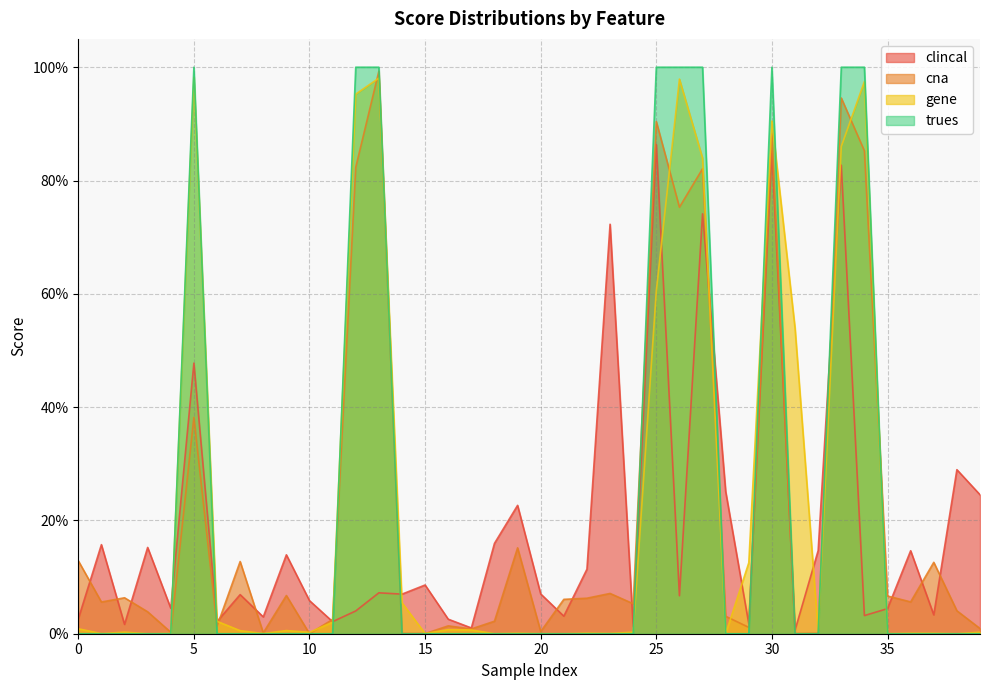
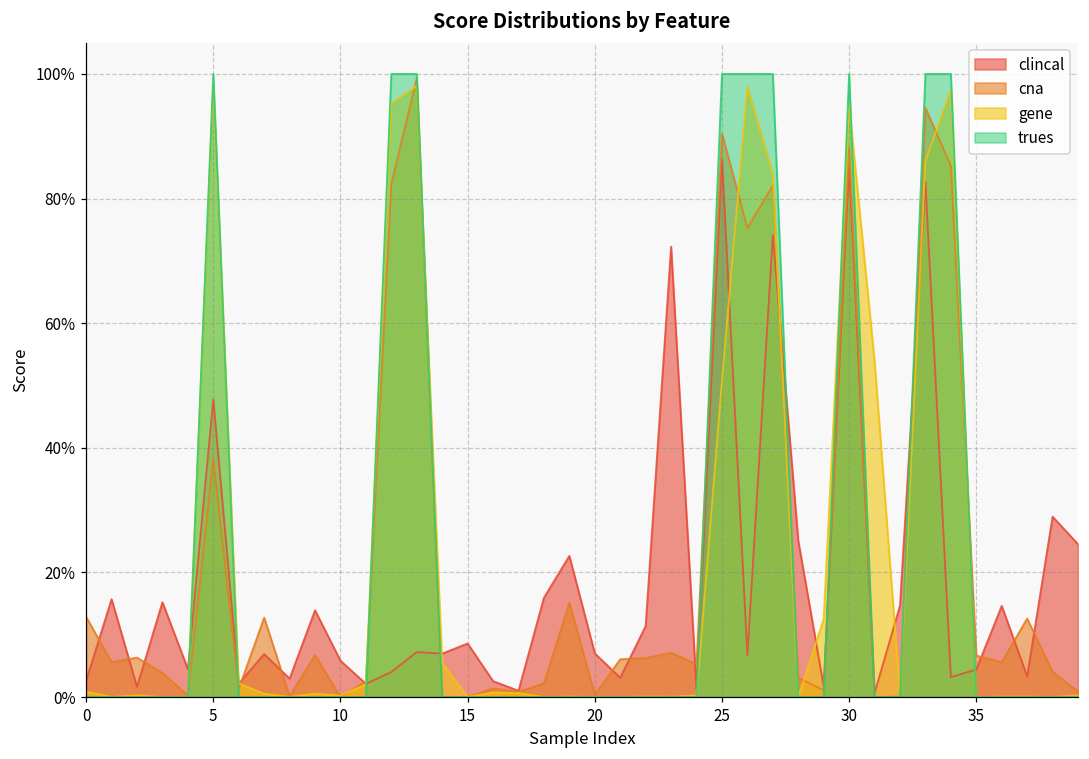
  {
    "gene": {
      "0": "1%",
      "5": "98%",
-     "25": "61%",
-     "30": "90%"
+     "25": "51%",
+     "30": "95%"
    },
    "trues": {
      "0": "0%",
      "5": "100%",
      "25": "100%",
      "30": "100%"
    }
  }
